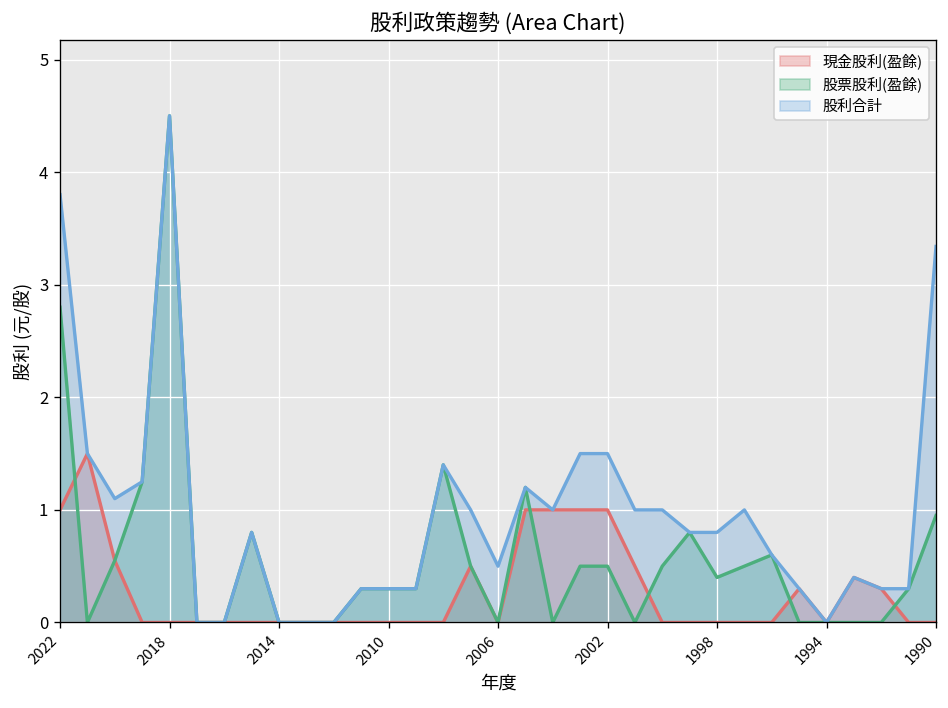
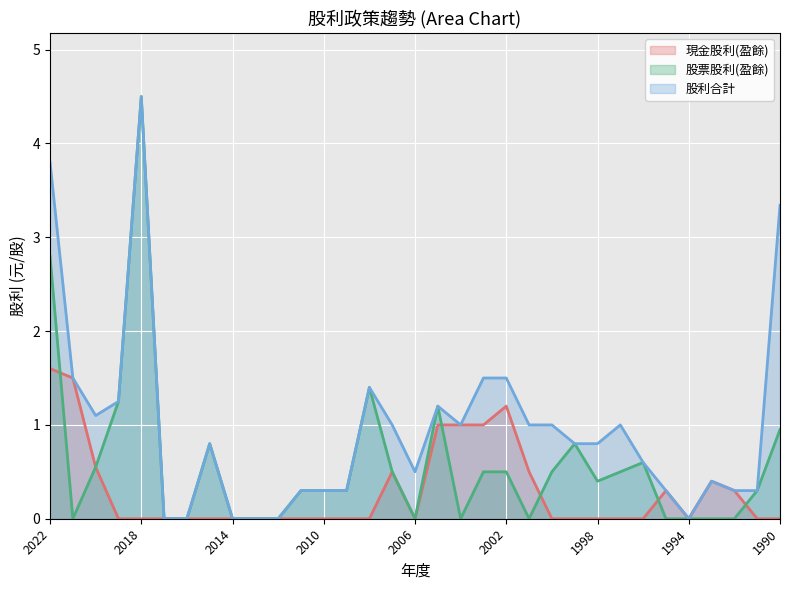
  {
    "現金股利(盈餘)": {
-     "2022": 1.0,
+     "2022": 1.6,
      "2018": 0.0,
      "2010": 0.0,
-     "2002": 1.0,
+     "2002": 1.2,
      "1998": 0.0,
      "1990": 0.0
    }
  }
